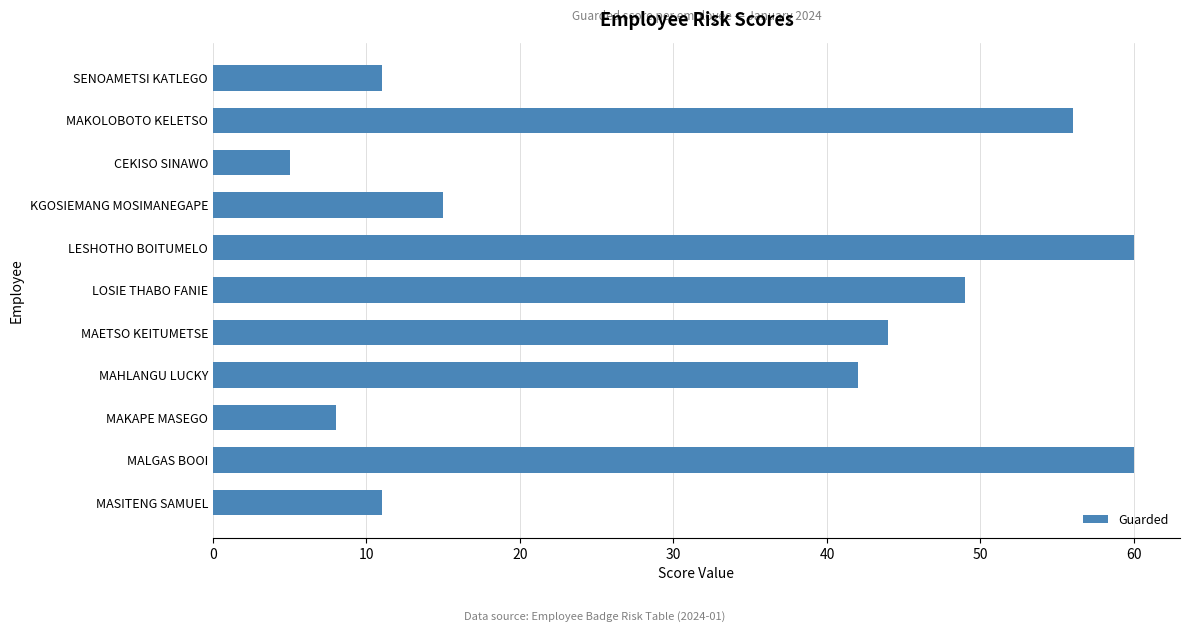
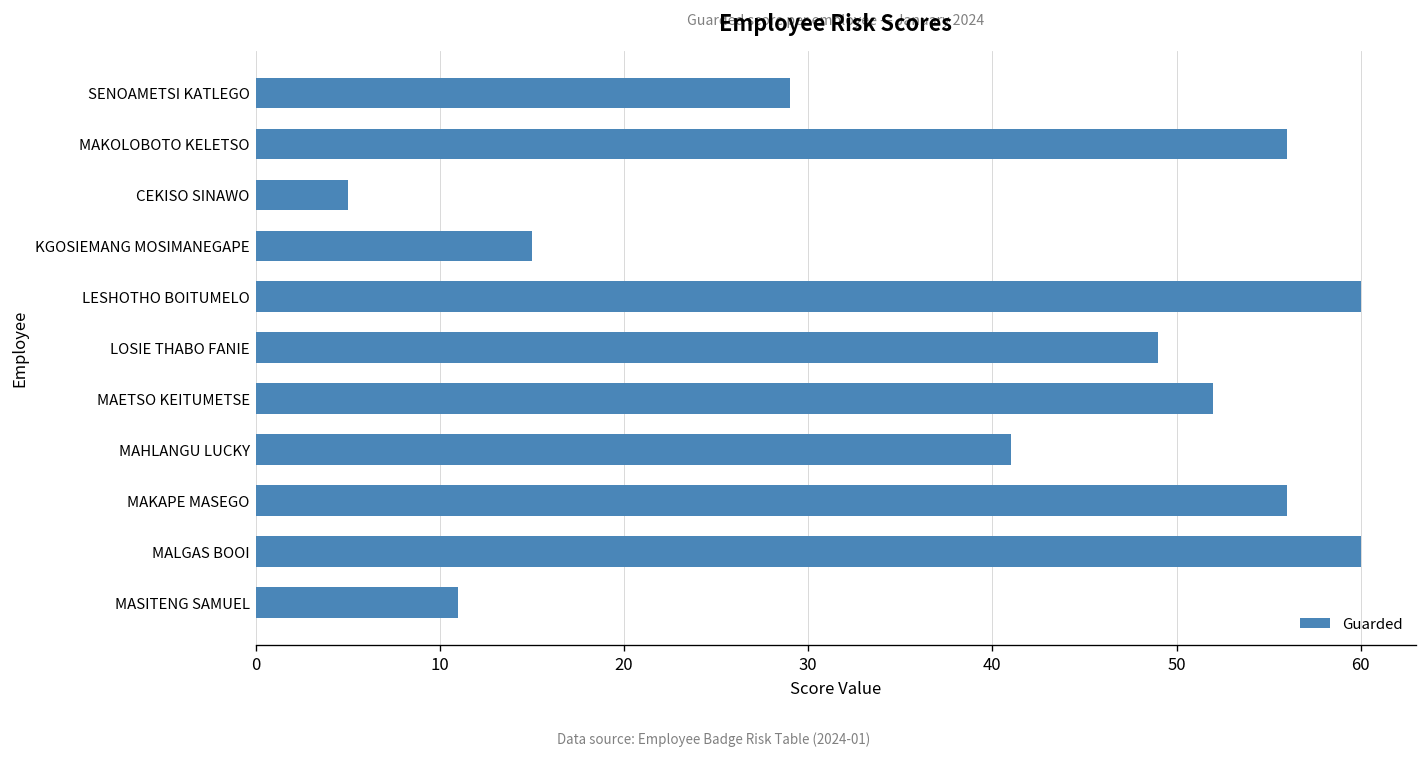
  {
-   "SENOAMETSI KATLEGO": 11,
+   "SENOAMETSI KATLEGO": 29,
    "MAKOLOBOTO KELETSO": 56,
    "CEKISO SINAWO": 5,
    "KGOSIEMANG MOSIMANEGAPE": 15,
    "LESHOTHO BOITUMELO": 60,
    "LOSIE THABO FANIE": 49,
-   "MAETSO KEITUMETSE": 44,
-   "MAHLANGU LUCKY": 42,
-   "MAKAPE MASEGO": 8,
+   "MAETSO KEITUMETSE": 52,
+   "MAHLANGU LUCKY": 41,
+   "MAKAPE MASEGO": 56,
    "MALGAS BOOI": 60,
    "MASITENG SAMUEL": 11
  }
